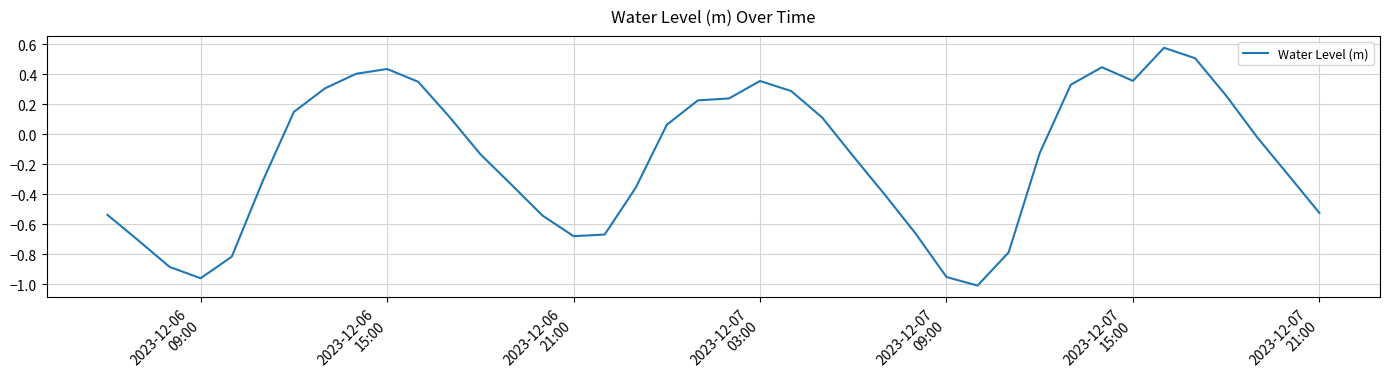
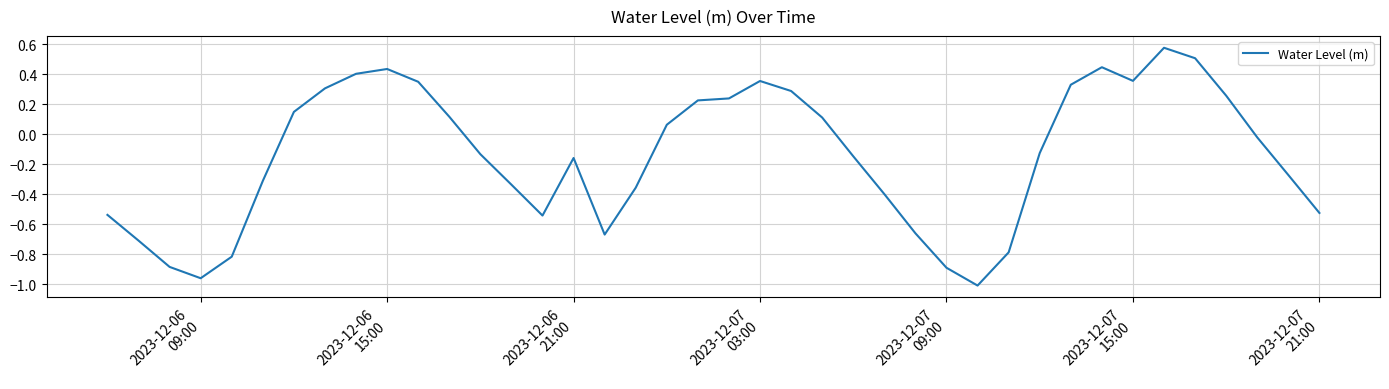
  {
    "2023-12-06 09:00": -0.96,
    "2023-12-06 15:00": 0.44,
-   "2023-12-06 21:00": -0.68,
+   "2023-12-06 21:00": -0.16,
    "2023-12-07 03:00": 0.36,
-   "2023-12-07 09:00": -0.95,
+   "2023-12-07 09:00": -0.89,
    "2023-12-07 15:00": 0.36,
    "2023-12-07 21:00": -0.52
  }
